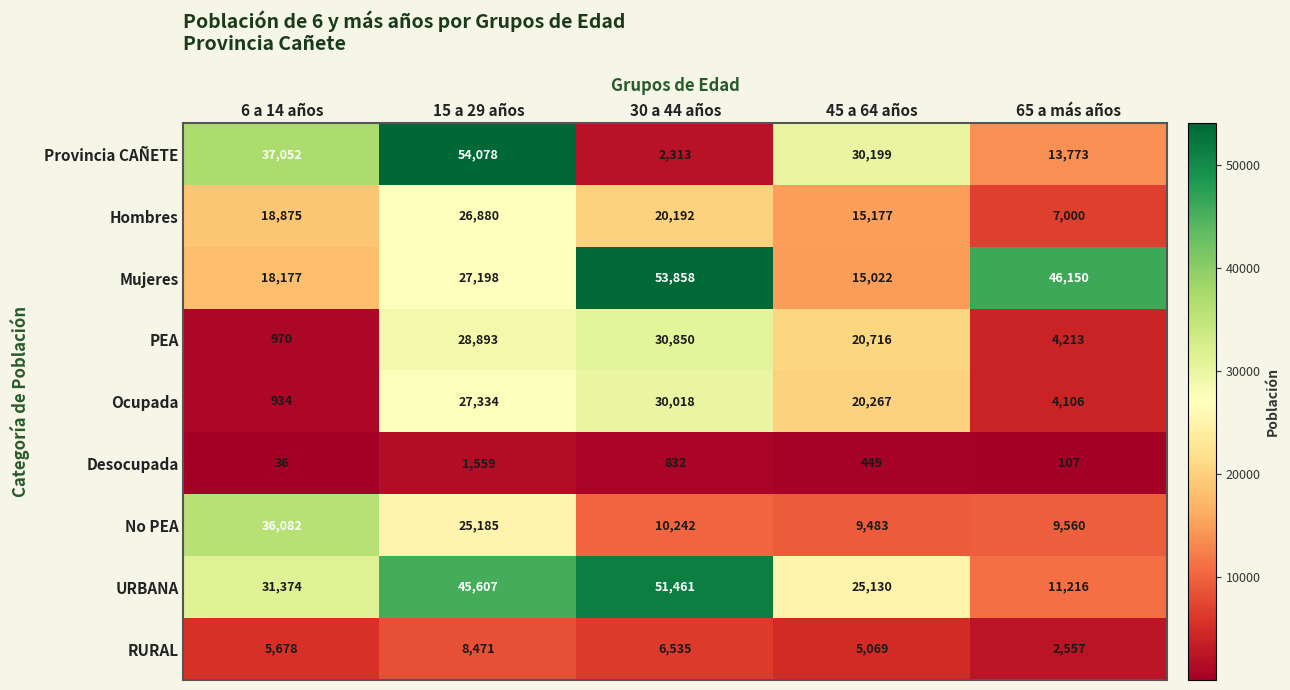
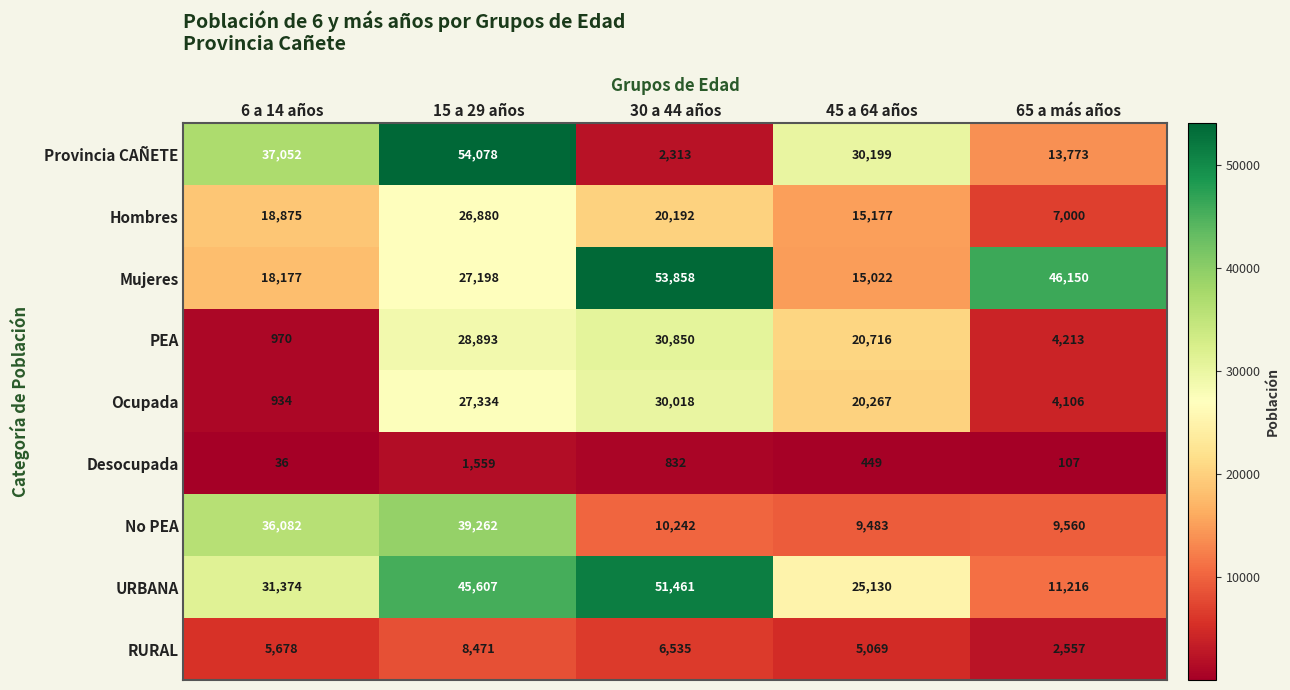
  {
    "Provincia CAÑETE": {
      "6 a 14 años": "37,052",
      "15 a 29 años": "54,078",
      "30 a 44 años": "2,313",
      "45 a 64 años": "30,199",
      "65 a más años": "13,773"
    },
    "Hombres": {
      "6 a 14 años": "18,875",
      "15 a 29 años": "26,880",
      "30 a 44 años": "20,192",
      "45 a 64 años": "15,177",
      "65 a más años": "7,000"
    },
    "Mujeres": {
      "6 a 14 años": "18,177",
      "15 a 29 años": "27,198",
      "30 a 44 años": "53,858",
      "45 a 64 años": "15,022",
      "65 a más años": "46,150"
    },
    "PEA": {
      "6 a 14 años": "970",
      "15 a 29 años": "28,893",
      "30 a 44 años": "30,850",
      "45 a 64 años": "20,716",
      "65 a más años": "4,213"
    },
    "Ocupada": {
      "6 a 14 años": "934",
      "15 a 29 años": "27,334",
      "30 a 44 años": "30,018",
      "45 a 64 años": "20,267",
      "65 a más años": "4,106"
    },
    "Desocupada": {
      "6 a 14 años": "36",
      "15 a 29 años": "1,559",
      "30 a 44 años": "832",
      "45 a 64 años": "449",
      "65 a más años": "107"
    },
    "No PEA": {
      "6 a 14 años": "36,082",
-     "15 a 29 años": "25,185",
+     "15 a 29 años": "39,262",
      "30 a 44 años": "10,242",
      "45 a 64 años": "9,483",
      "65 a más años": "9,560"
    },
    "URBANA": {
      "6 a 14 años": "31,374",
      "15 a 29 años": "45,607",
      "30 a 44 años": "51,461",
      "45 a 64 años": "25,130",
      "65 a más años": "11,216"
    },
    "RURAL": {
      "6 a 14 años": "5,678",
      "15 a 29 años": "8,471",
      "30 a 44 años": "6,535",
      "45 a 64 años": "5,069",
      "65 a más años": "2,557"
    }
  }
